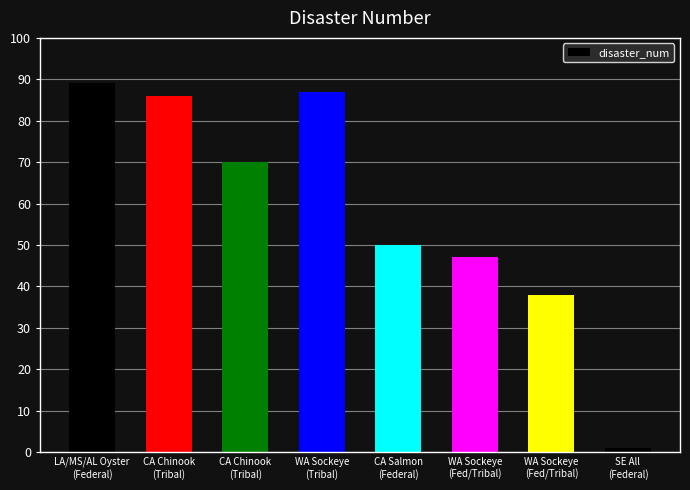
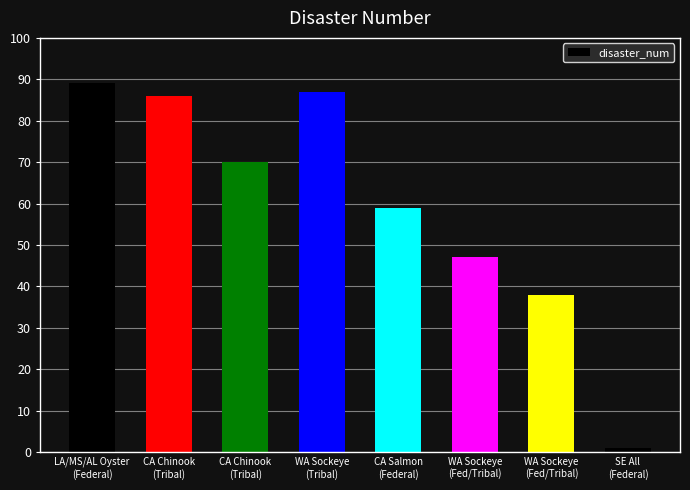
  {
    "LA/MS/AL Oyster (Federal)": 89,
    "WA Sockeye (Tribal)": 87,
-   "CA Salmon (Federal)": 50,
+   "CA Salmon (Federal)": 59,
    "SE All (Federal)": 1
  }
